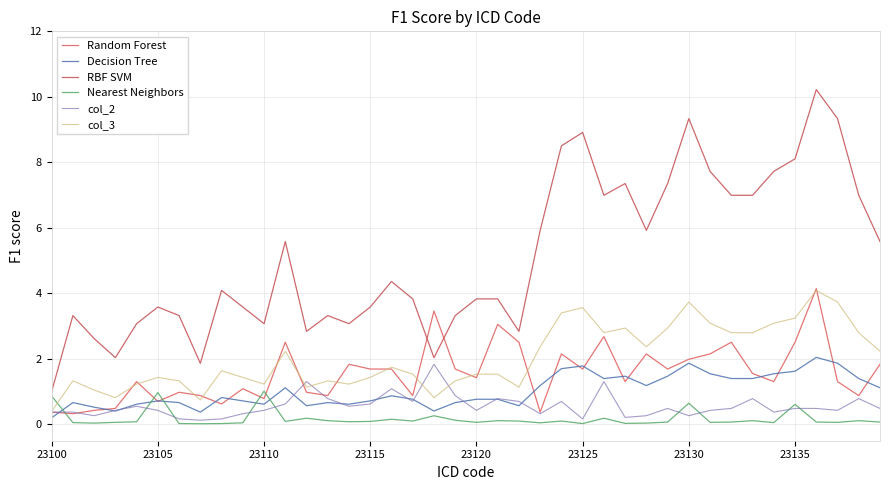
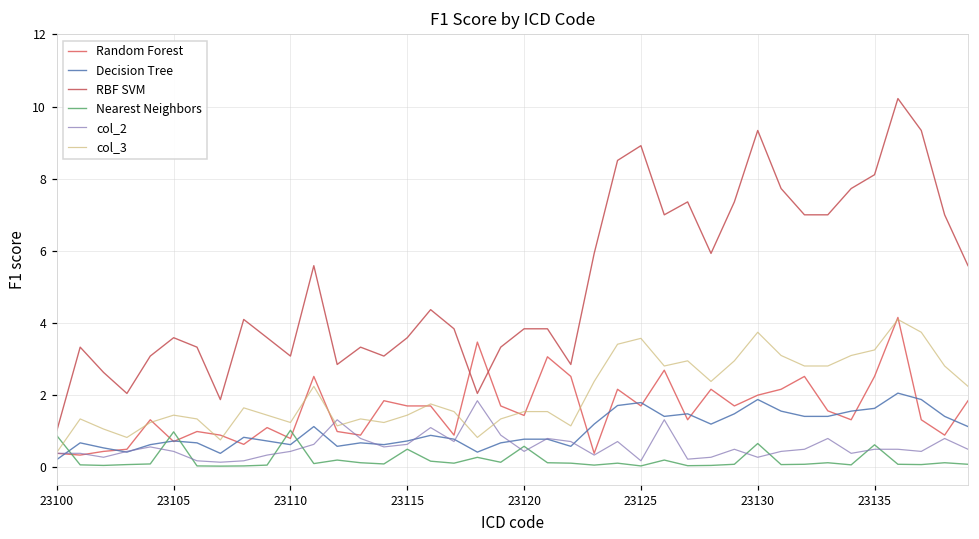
  {
    "Nearest Neighbors": {
      "23100": 0.9,
      "23105": 1.0,
      "23110": 1.0,
-     "23115": 0.1,
-     "23120": 0.1,
+     "23115": 0.5,
+     "23120": 0.6,
      "23125": 0.0,
      "23130": 0.6,
      "23135": 0.6
    },
    "col_3": {
      "23105": 1.4,
      "23110": 1.2,
      "23115": 1.4,
      "23120": 1.5,
      "23125": 3.6,
      "23130": 3.7,
      "23135": 3.2
    }
  }
